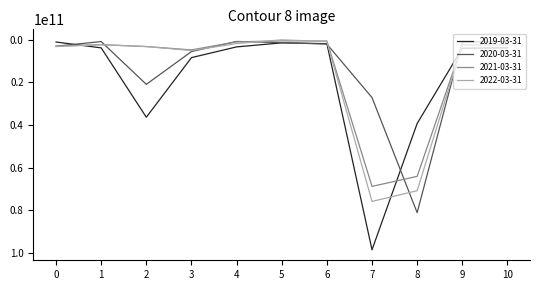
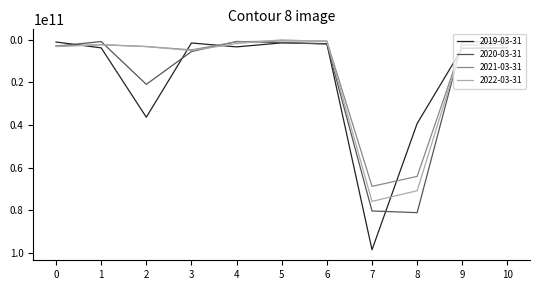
  {
    "2019-03-31": {
      "0": 1000000000,
      "1": 4000000000,
      "2": 36000000000,
-     "3": 8000000000,
+     "3": 1000000000,
      "4": 3000000000,
      "7": 99000000000,
      "8": 39000000000
    },
    "2020-03-31": {
      "1": 1000000000,
      "2": 21000000000,
-     "7": 27000000000,
+     "7": 80000000000,
      "8": 81000000000
    }
  }
